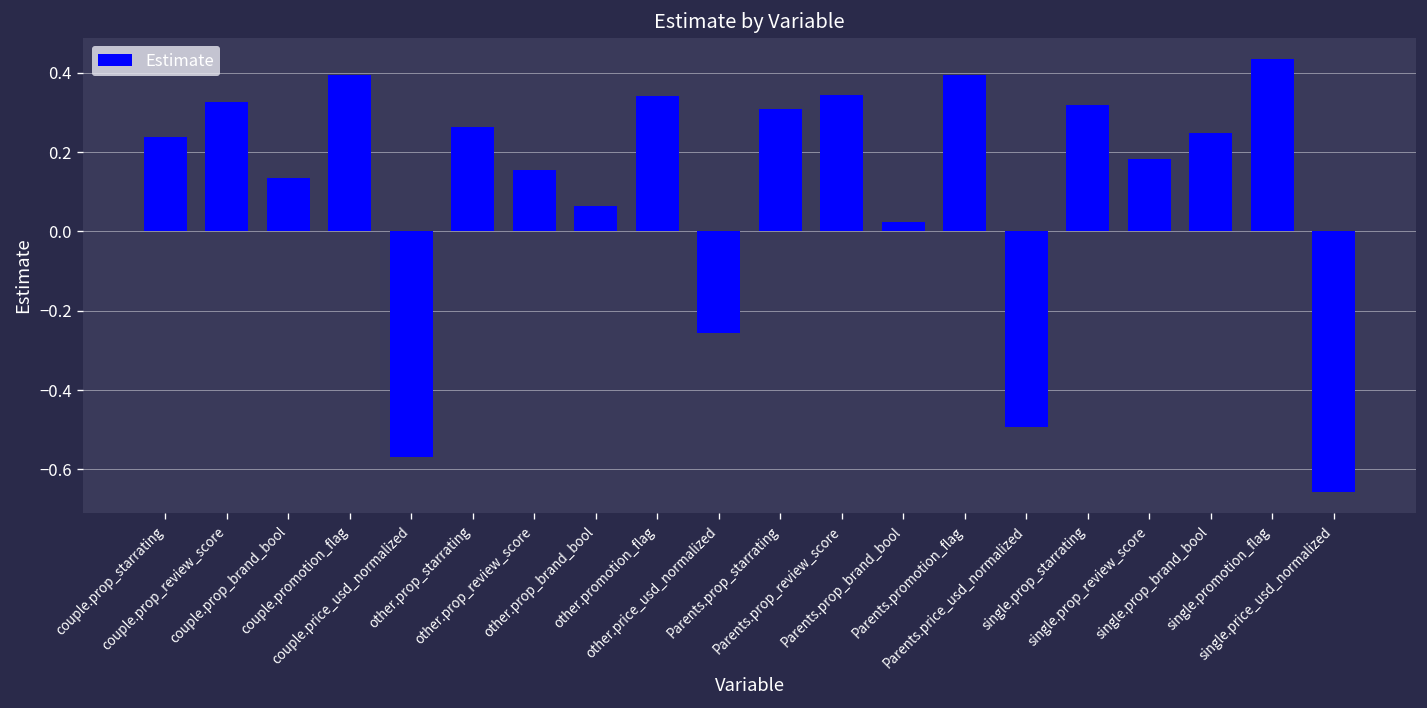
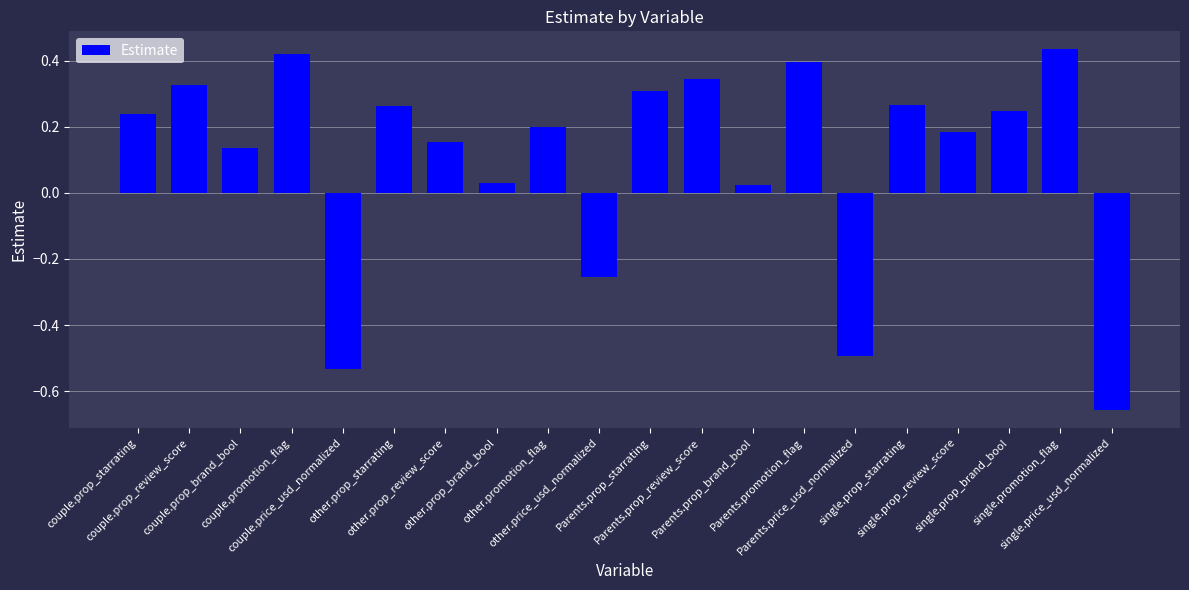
  {
    "couple.prop_starrating": 0.24,
    "couple.prop_review_score": 0.33,
    "couple.prop_brand_bool": 0.13,
-   "couple.promotion_flag": 0.40,
-   "couple.price_usd_normalized": -0.57,
+   "couple.promotion_flag": 0.42,
+   "couple.price_usd_normalized": -0.53,
    "other.prop_starrating": 0.26,
    "other.prop_review_score": 0.15,
-   "other.prop_brand_bool": 0.07,
-   "other.promotion_flag": 0.34,
+   "other.prop_brand_bool": 0.03,
+   "other.promotion_flag": 0.20,
    "other.price_usd_normalized": -0.26,
    "Parents.prop_starrating": 0.31,
    "Parents.prop_review_score": 0.34,
    "Parents.prop_brand_bool": 0.02,
    "Parents.promotion_flag": 0.39,
    "Parents.price_usd_normalized": -0.49,
-   "single.prop_starrating": 0.32,
+   "single.prop_starrating": 0.26,
    "single.prop_review_score": 0.18,
    "single.prop_brand_bool": 0.25,
    "single.promotion_flag": 0.43,
    "single.price_usd_normalized": -0.66
  }
